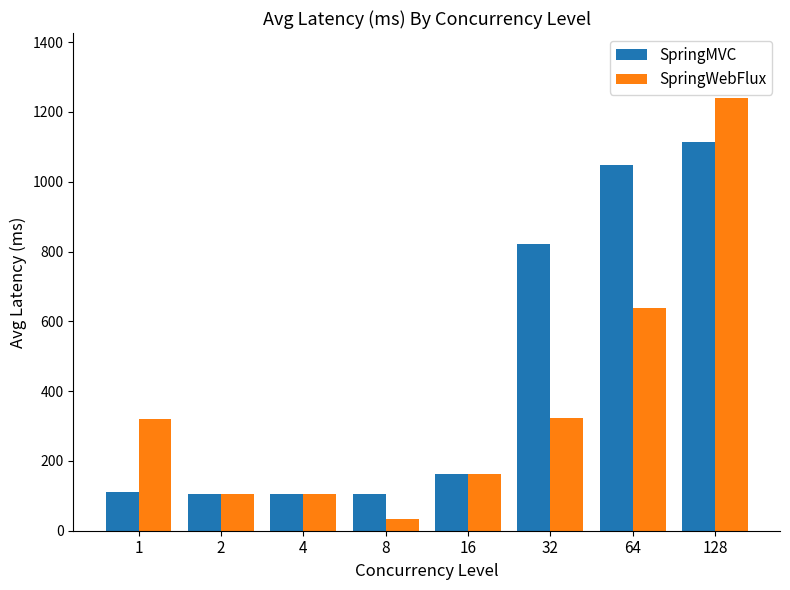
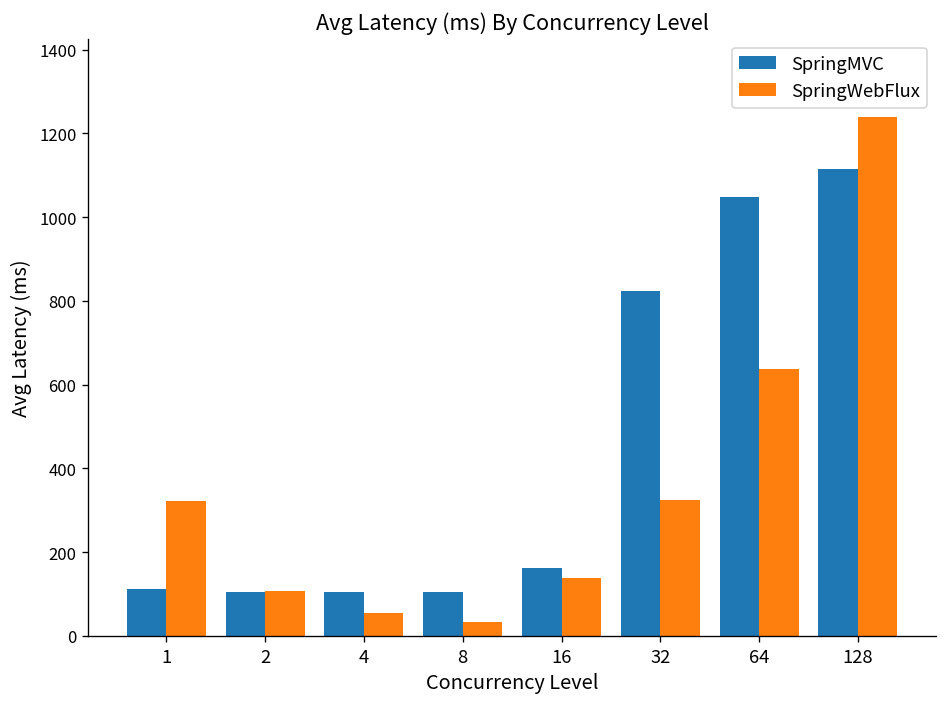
  {
    "SpringMVC": {
      "1": 110,
      "2": 100,
      "4": 100,
      "8": 100,
      "16": 160,
      "32": 820,
      "64": 1050,
      "128": 1110
    },
    "SpringWebFlux": {
      "1": 320,
      "2": 110,
-     "4": 110,
+     "4": 50,
      "8": 30,
-     "16": 160,
+     "16": 140,
      "32": 320,
      "64": 640,
      "128": 1240
    }
  }
